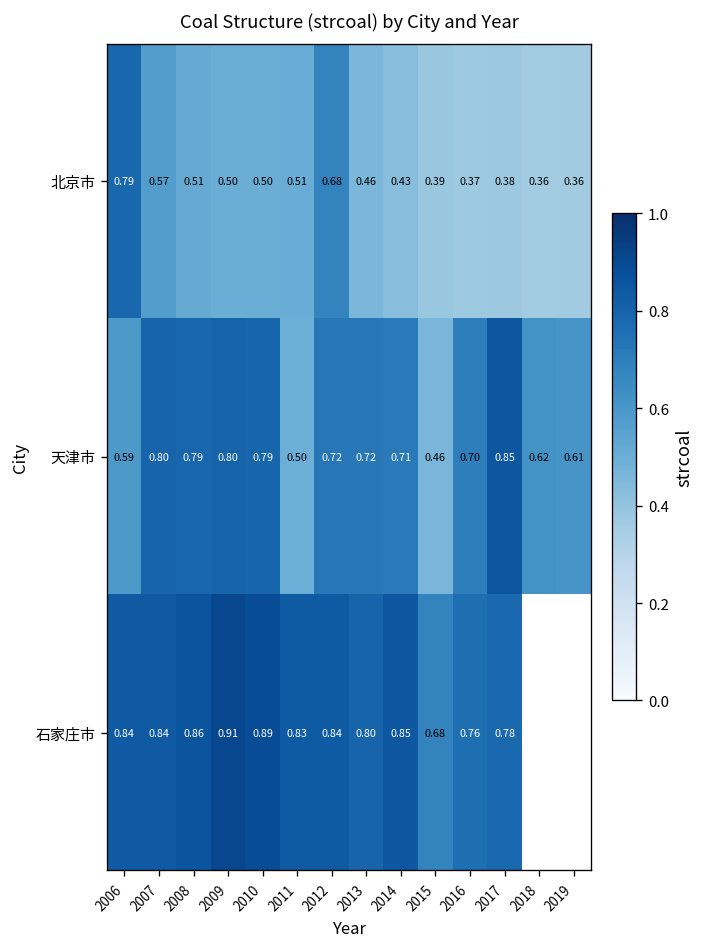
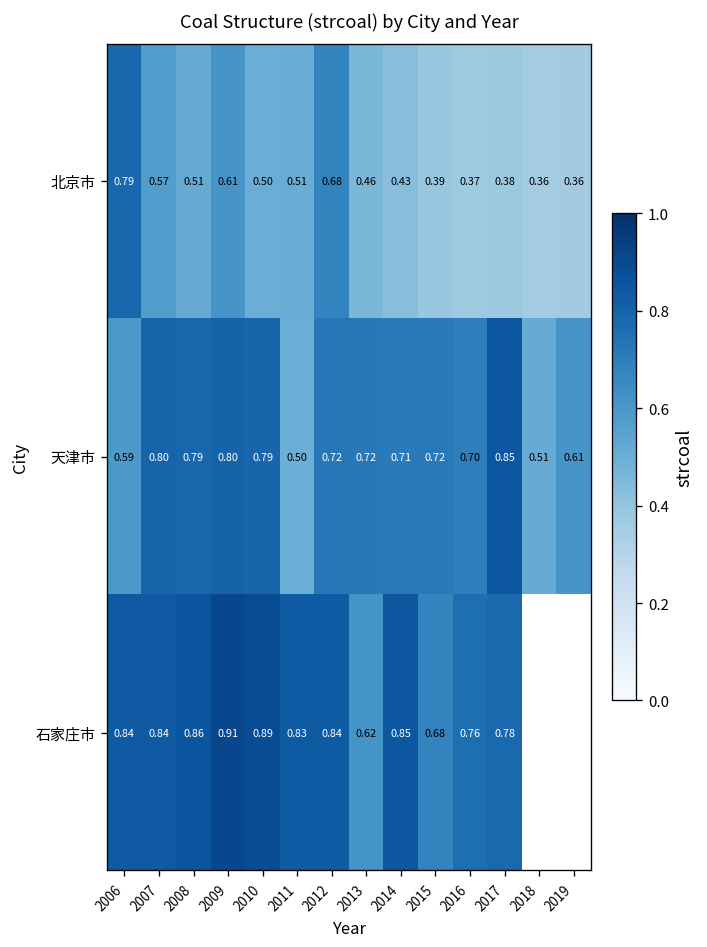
  {
    "北京市": {
      "2006": 0.79,
      "2007": 0.57,
      "2008": 0.51,
-     "2009": 0.50,
+     "2009": 0.61,
      "2010": 0.50,
      "2011": 0.51,
      "2012": 0.68,
      "2013": 0.46,
      "2014": 0.43,
      "2015": 0.39,
      "2016": 0.37,
      "2017": 0.38,
      "2018": 0.36,
      "2019": 0.36
    },
    "天津市": {
      "2006": 0.59,
      "2007": 0.80,
      "2008": 0.79,
      "2009": 0.80,
      "2010": 0.79,
      "2011": 0.50,
      "2012": 0.72,
      "2013": 0.72,
      "2014": 0.71,
-     "2015": 0.46,
+     "2015": 0.72,
      "2016": 0.70,
      "2017": 0.85,
-     "2018": 0.62,
+     "2018": 0.51,
      "2019": 0.61
    },
    "石家庄市": {
      "2006": 0.84,
      "2007": 0.84,
      "2008": 0.86,
      "2009": 0.91,
      "2010": 0.89,
      "2011": 0.83,
      "2012": 0.84,
-     "2013": 0.80,
+     "2013": 0.62,
      "2014": 0.85,
      "2015": 0.68,
      "2016": 0.76,
      "2017": 0.78
    }
  }
